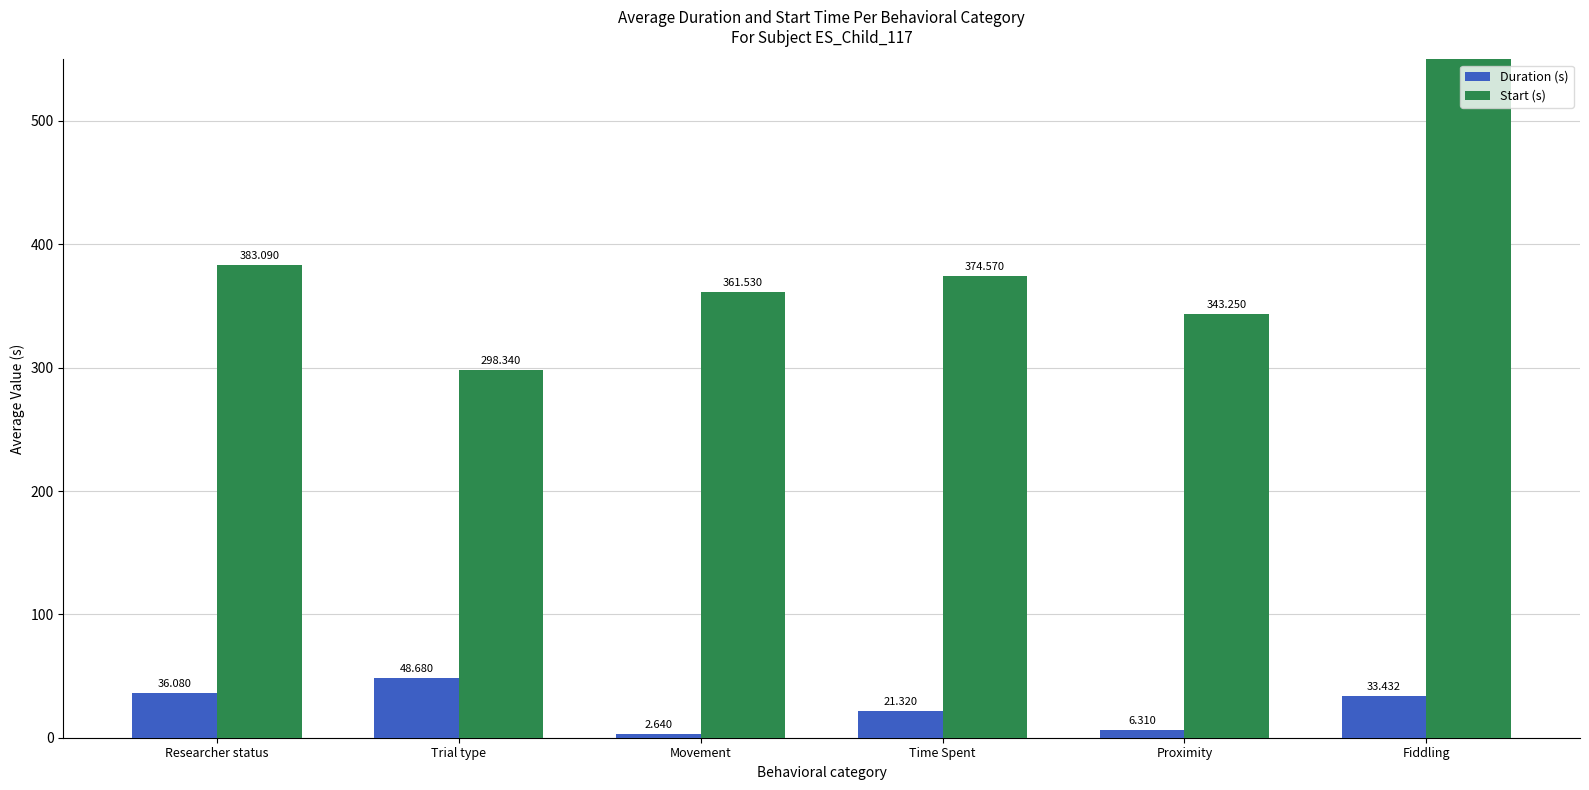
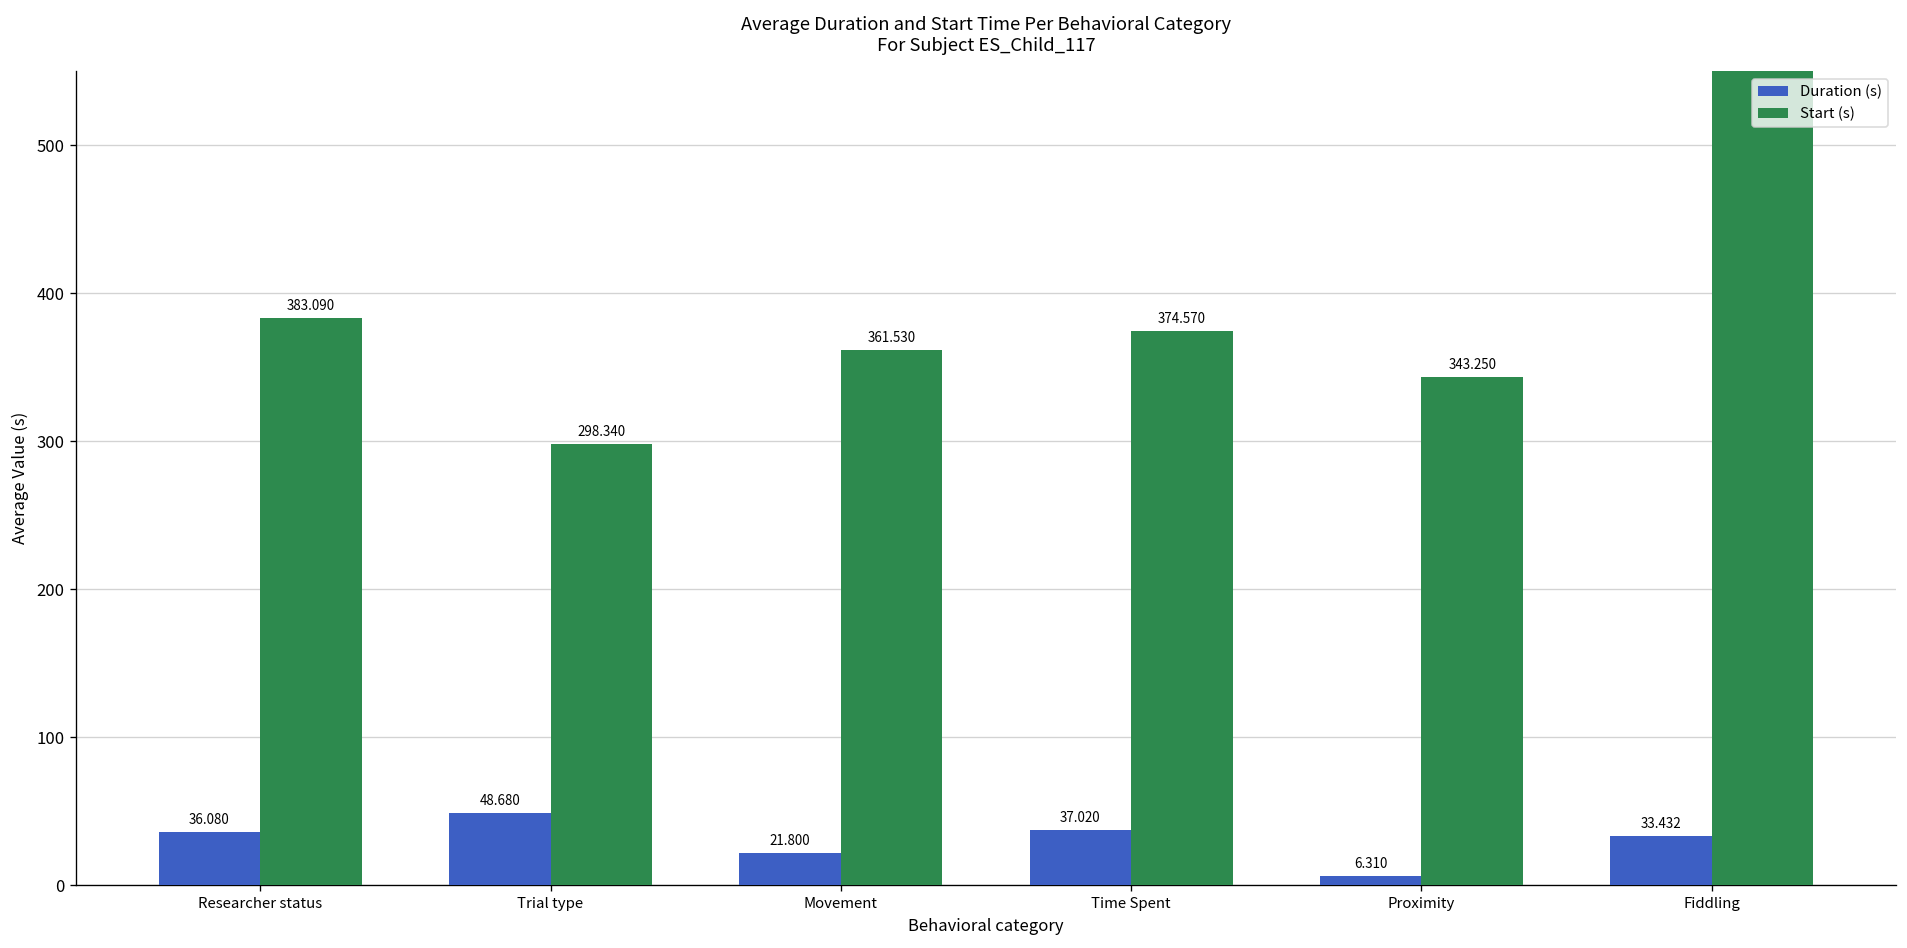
  {
    "Duration (s)": {
      "Researcher status": 36.080,
      "Trial type": 48.680,
-     "Movement": 2.640,
-     "Time Spent": 21.320,
+     "Movement": 21.800,
+     "Time Spent": 37.020,
      "Proximity": 6.310,
      "Fiddling": 33.432
    },
    "Start (s)": {
      "Researcher status": 383.090,
      "Trial type": 298.340,
      "Movement": 361.530,
      "Time Spent": 374.570,
      "Proximity": 343.250
    }
  }
